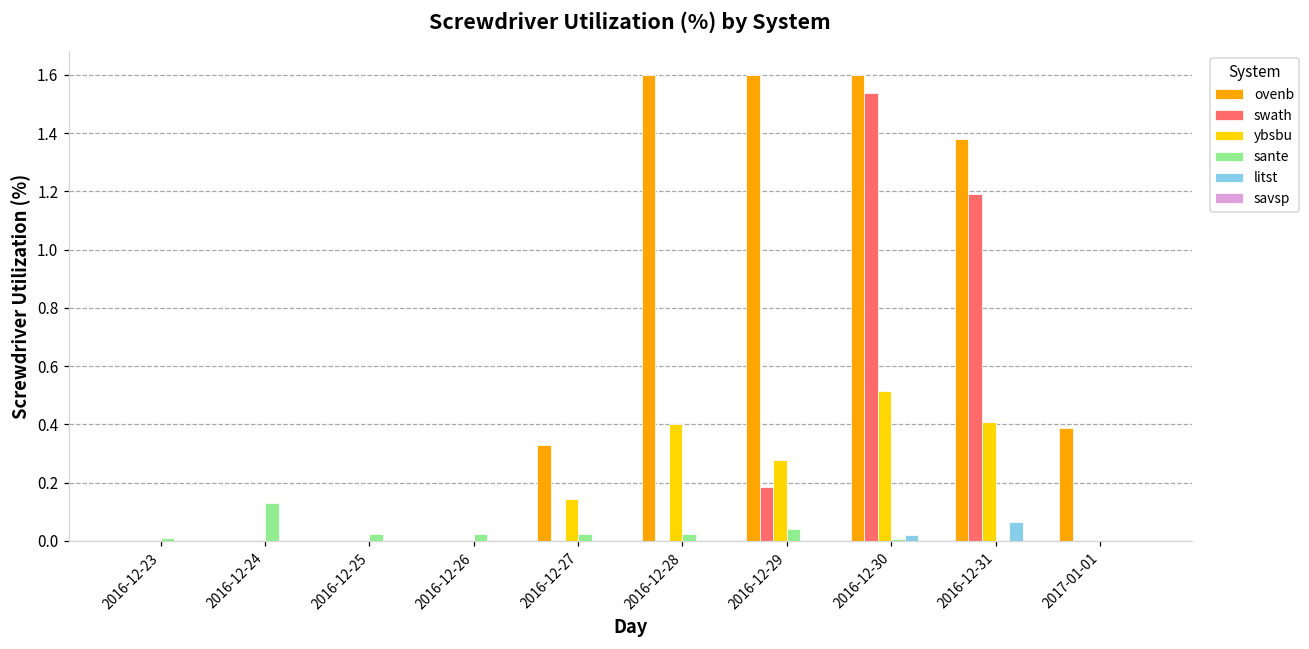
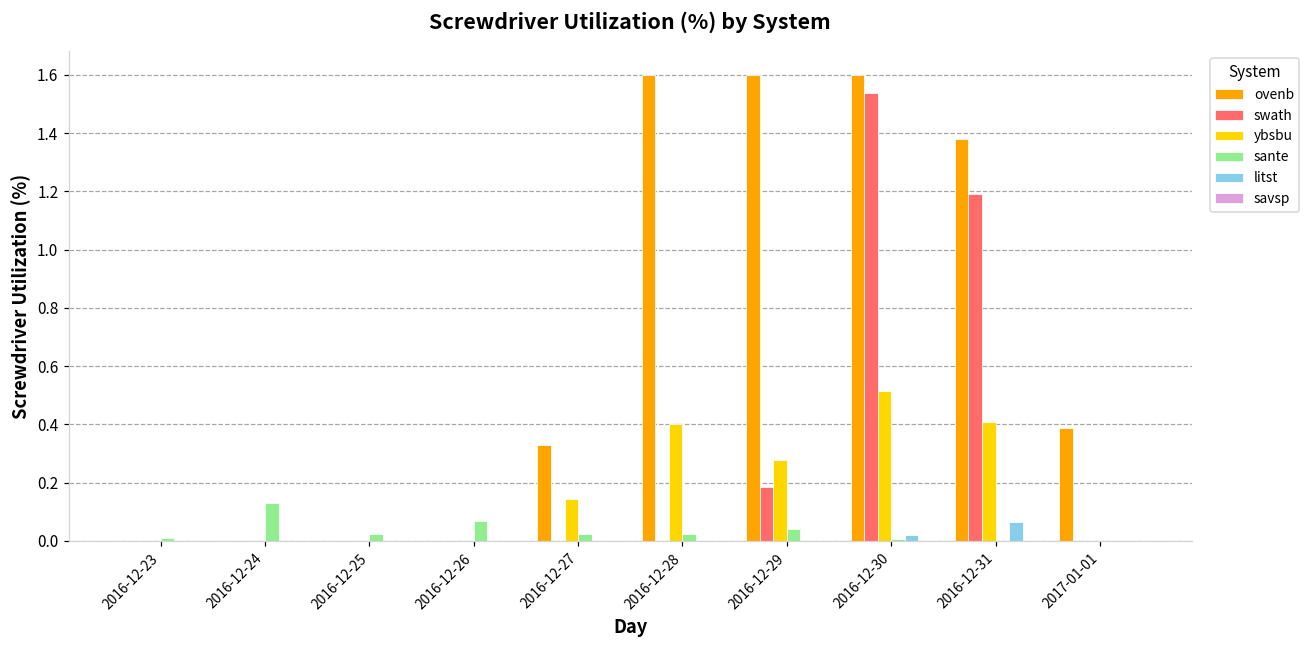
  {
    "swath": {
      "2016-12-23": 0.00,
      "2016-12-24": 0.00,
      "2016-12-25": 0.00,
      "2016-12-26": 0.00,
      "2016-12-27": 0.00,
      "2016-12-28": 0.00,
      "2016-12-29": 0.19,
      "2016-12-30": 1.54,
      "2016-12-31": 1.19,
      "2017-01-01": 0.00
    },
    "sante": {
      "2016-12-24": 0.13,
      "2016-12-25": 0.03,
-     "2016-12-26": 0.03,
+     "2016-12-26": 0.07,
      "2016-12-27": 0.03,
      "2016-12-28": 0.03,
      "2016-12-29": 0.04,
      "2016-12-31": 0.00,
      "2017-01-01": 0.00
    },
    "litst": {
      "2016-12-23": 0.00,
      "2016-12-24": 0.00,
      "2016-12-25": 0.00,
      "2016-12-26": 0.00,
      "2016-12-27": 0.00,
      "2016-12-28": 0.00,
      "2016-12-29": 0.00,
      "2016-12-30": 0.02,
      "2016-12-31": 0.07,
      "2017-01-01": 0.00
    },
    "savsp": {
      "2016-12-23": 0.00,
      "2016-12-24": 0.00,
      "2016-12-25": 0.00,
      "2016-12-26": 0.00,
      "2016-12-27": 0.00,
      "2016-12-28": 0.00,
      "2016-12-29": 0.00
    }
  }
